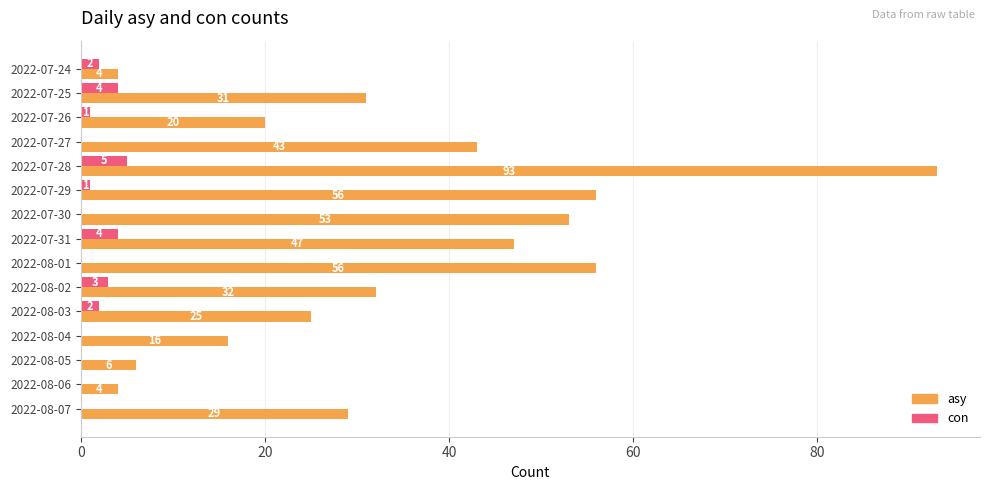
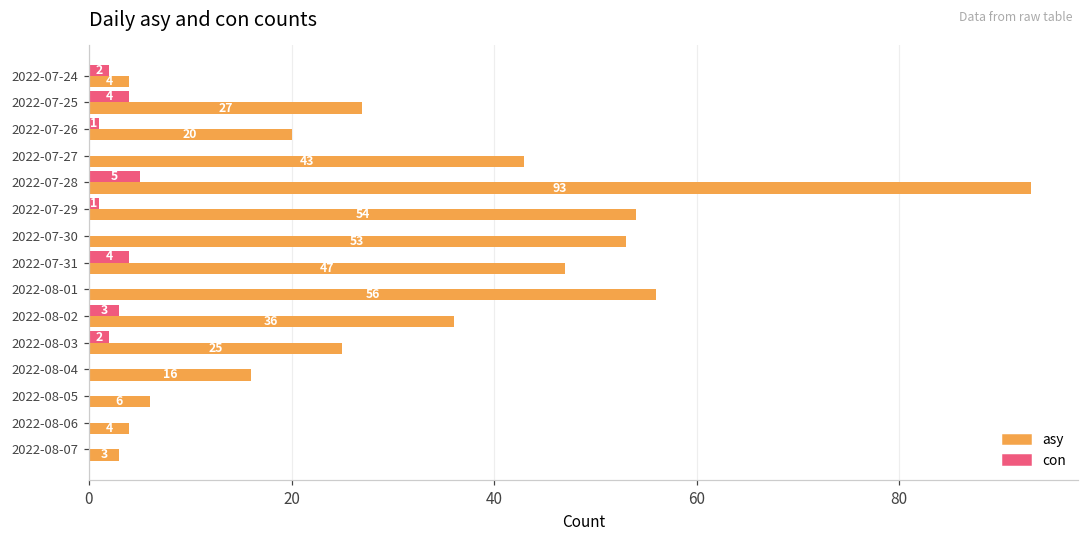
  {
    "asy": {
      "2022-07-24": 4,
-     "2022-07-25": 31,
+     "2022-07-25": 27,
      "2022-07-26": 20,
      "2022-07-27": 43,
      "2022-07-28": 93,
-     "2022-07-29": 56,
+     "2022-07-29": 54,
      "2022-07-30": 53,
      "2022-07-31": 47,
      "2022-08-01": 56,
-     "2022-08-02": 32,
+     "2022-08-02": 36,
      "2022-08-03": 25,
      "2022-08-04": 16,
      "2022-08-05": 6,
      "2022-08-06": 4,
-     "2022-08-07": 29
+     "2022-08-07": 3
    },
    "con": {
      "2022-07-24": 2,
      "2022-07-25": 4,
      "2022-07-26": 1,
      "2022-07-28": 5,
      "2022-07-29": 1,
      "2022-07-31": 4,
      "2022-08-02": 3,
      "2022-08-03": 2
    }
  }
